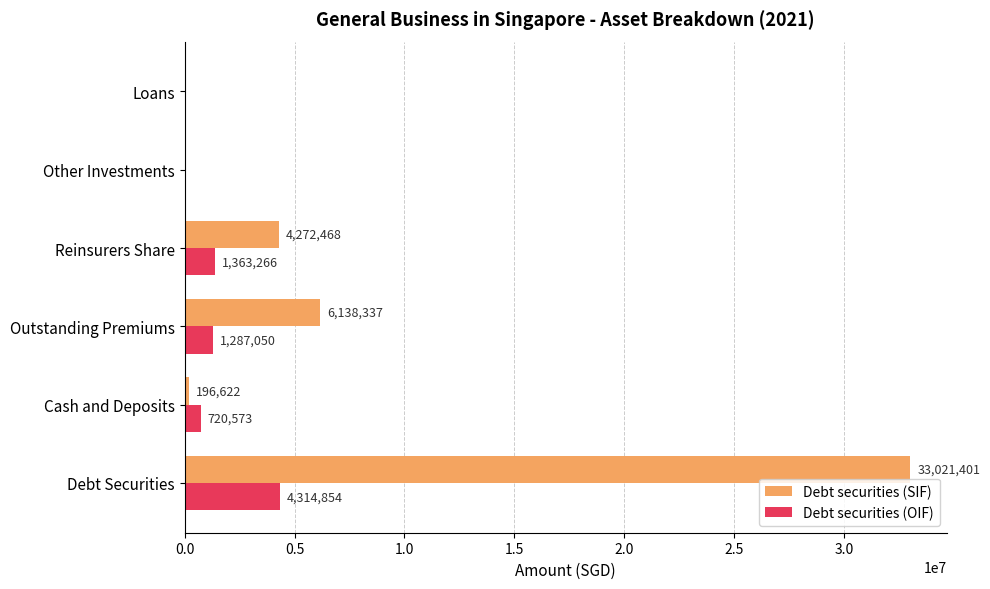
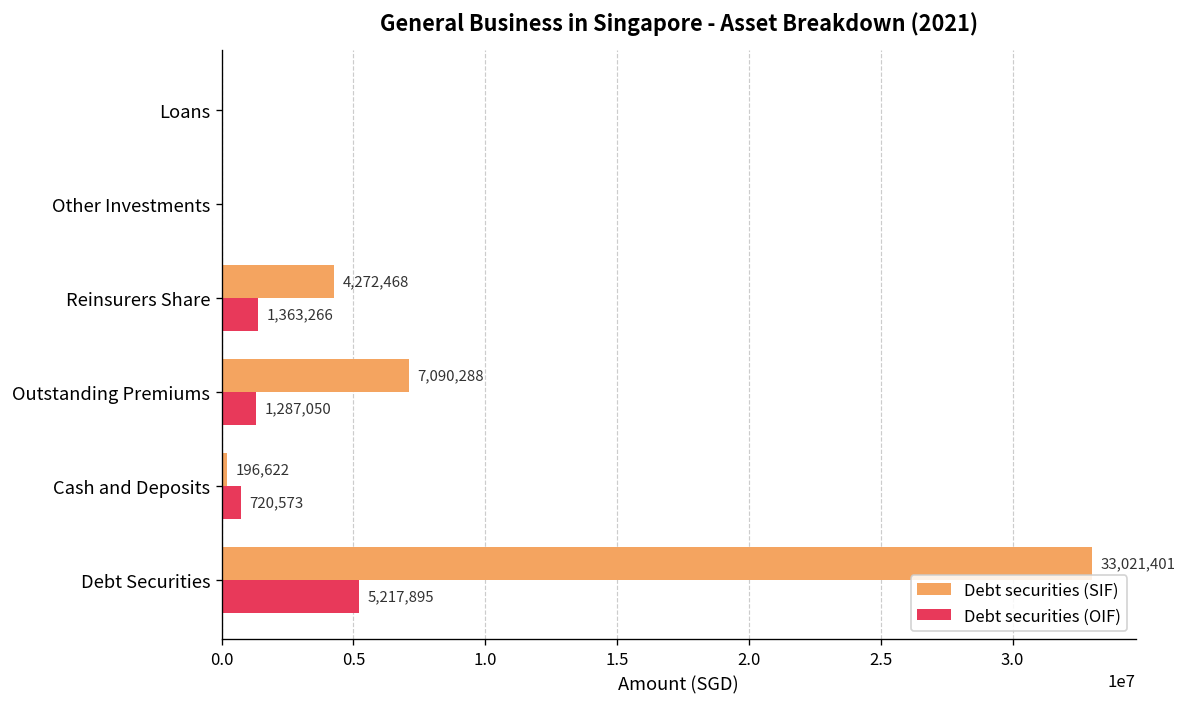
  {
    "Debt securities (SIF)": {
      "Reinsurers Share": "4,272,468",
-     "Outstanding Premiums": "6,138,337",
+     "Outstanding Premiums": "7,090,288",
      "Cash and Deposits": "196,622",
      "Debt Securities": "33,021,401"
    },
    "Debt securities (OIF)": {
      "Reinsurers Share": "1,363,266",
      "Outstanding Premiums": "1,287,050",
      "Cash and Deposits": "720,573",
-     "Debt Securities": "4,314,854"
+     "Debt Securities": "5,217,895"
    }
  }
